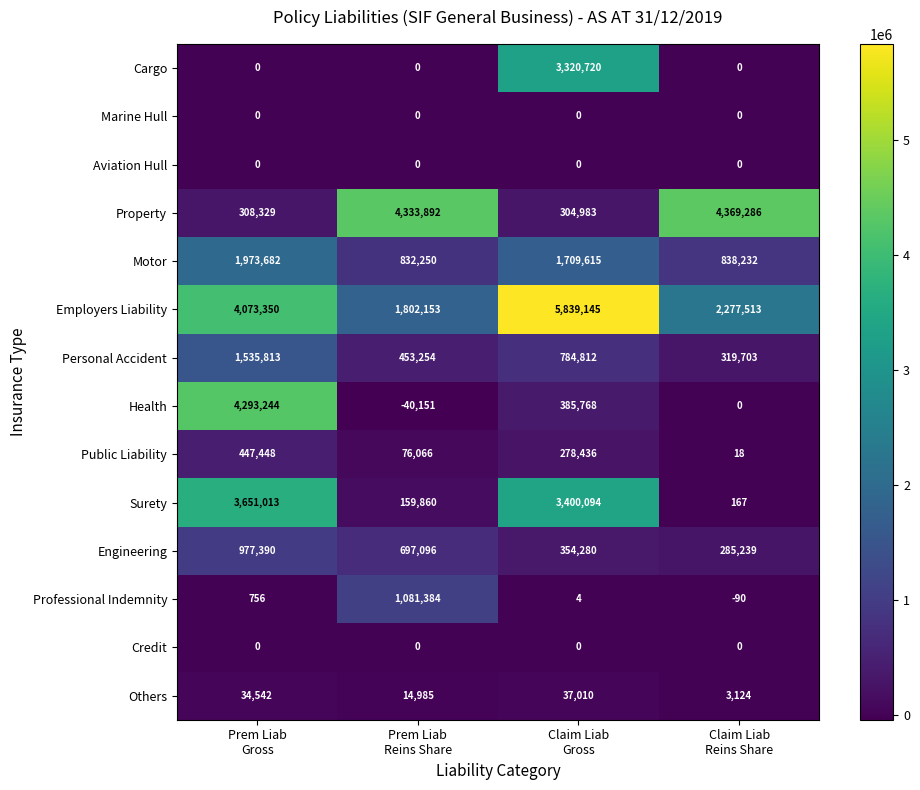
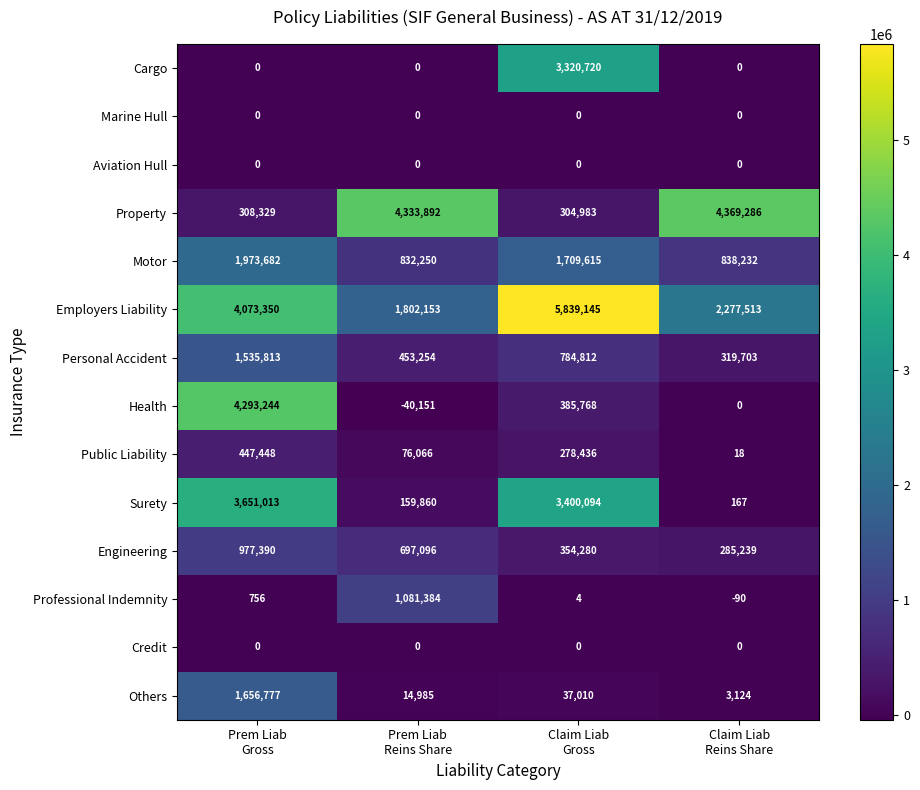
  {
    "Cargo": {
      "Prem Liab Gross": "0",
      "Prem Liab Reins Share": "0",
      "Claim Liab Gross": "3,320,720",
      "Claim Liab Reins Share": "0"
    },
    "Marine Hull": {
      "Prem Liab Gross": "0",
      "Prem Liab Reins Share": "0",
      "Claim Liab Gross": "0",
      "Claim Liab Reins Share": "0"
    },
    "Aviation Hull": {
      "Prem Liab Gross": "0",
      "Prem Liab Reins Share": "0",
      "Claim Liab Gross": "0",
      "Claim Liab Reins Share": "0"
    },
    "Property": {
      "Prem Liab Gross": "308,329",
      "Prem Liab Reins Share": "4,333,892",
      "Claim Liab Gross": "304,983",
      "Claim Liab Reins Share": "4,369,286"
    },
    "Motor": {
      "Prem Liab Gross": "1,973,682",
      "Prem Liab Reins Share": "832,250",
      "Claim Liab Gross": "1,709,615",
      "Claim Liab Reins Share": "838,232"
    },
    "Employers Liability": {
      "Prem Liab Gross": "4,073,350",
      "Prem Liab Reins Share": "1,802,153",
      "Claim Liab Gross": "5,839,145",
      "Claim Liab Reins Share": "2,277,513"
    },
    "Personal Accident": {
      "Prem Liab Gross": "1,535,813",
      "Prem Liab Reins Share": "453,254",
      "Claim Liab Gross": "784,812",
      "Claim Liab Reins Share": "319,703"
    },
    "Health": {
      "Prem Liab Gross": "4,293,244",
      "Prem Liab Reins Share": "-40,151",
      "Claim Liab Gross": "385,768",
      "Claim Liab Reins Share": "0"
    },
    "Public Liability": {
      "Prem Liab Gross": "447,448",
      "Prem Liab Reins Share": "76,066",
      "Claim Liab Gross": "278,436",
      "Claim Liab Reins Share": "18"
    },
    "Surety": {
      "Prem Liab Gross": "3,651,013",
      "Prem Liab Reins Share": "159,860",
      "Claim Liab Gross": "3,400,094",
      "Claim Liab Reins Share": "167"
    },
    "Engineering": {
      "Prem Liab Gross": "977,390",
      "Prem Liab Reins Share": "697,096",
      "Claim Liab Gross": "354,280",
      "Claim Liab Reins Share": "285,239"
    },
    "Professional Indemnity": {
      "Prem Liab Gross": "756",
      "Prem Liab Reins Share": "1,081,384",
      "Claim Liab Gross": "4",
      "Claim Liab Reins Share": "-90"
    },
    "Credit": {
      "Prem Liab Gross": "0",
      "Prem Liab Reins Share": "0",
      "Claim Liab Gross": "0",
      "Claim Liab Reins Share": "0"
    },
    "Others": {
-     "Prem Liab Gross": "34,542",
+     "Prem Liab Gross": "1,656,777",
      "Prem Liab Reins Share": "14,985",
      "Claim Liab Gross": "37,010",
      "Claim Liab Reins Share": "3,124"
    }
  }
